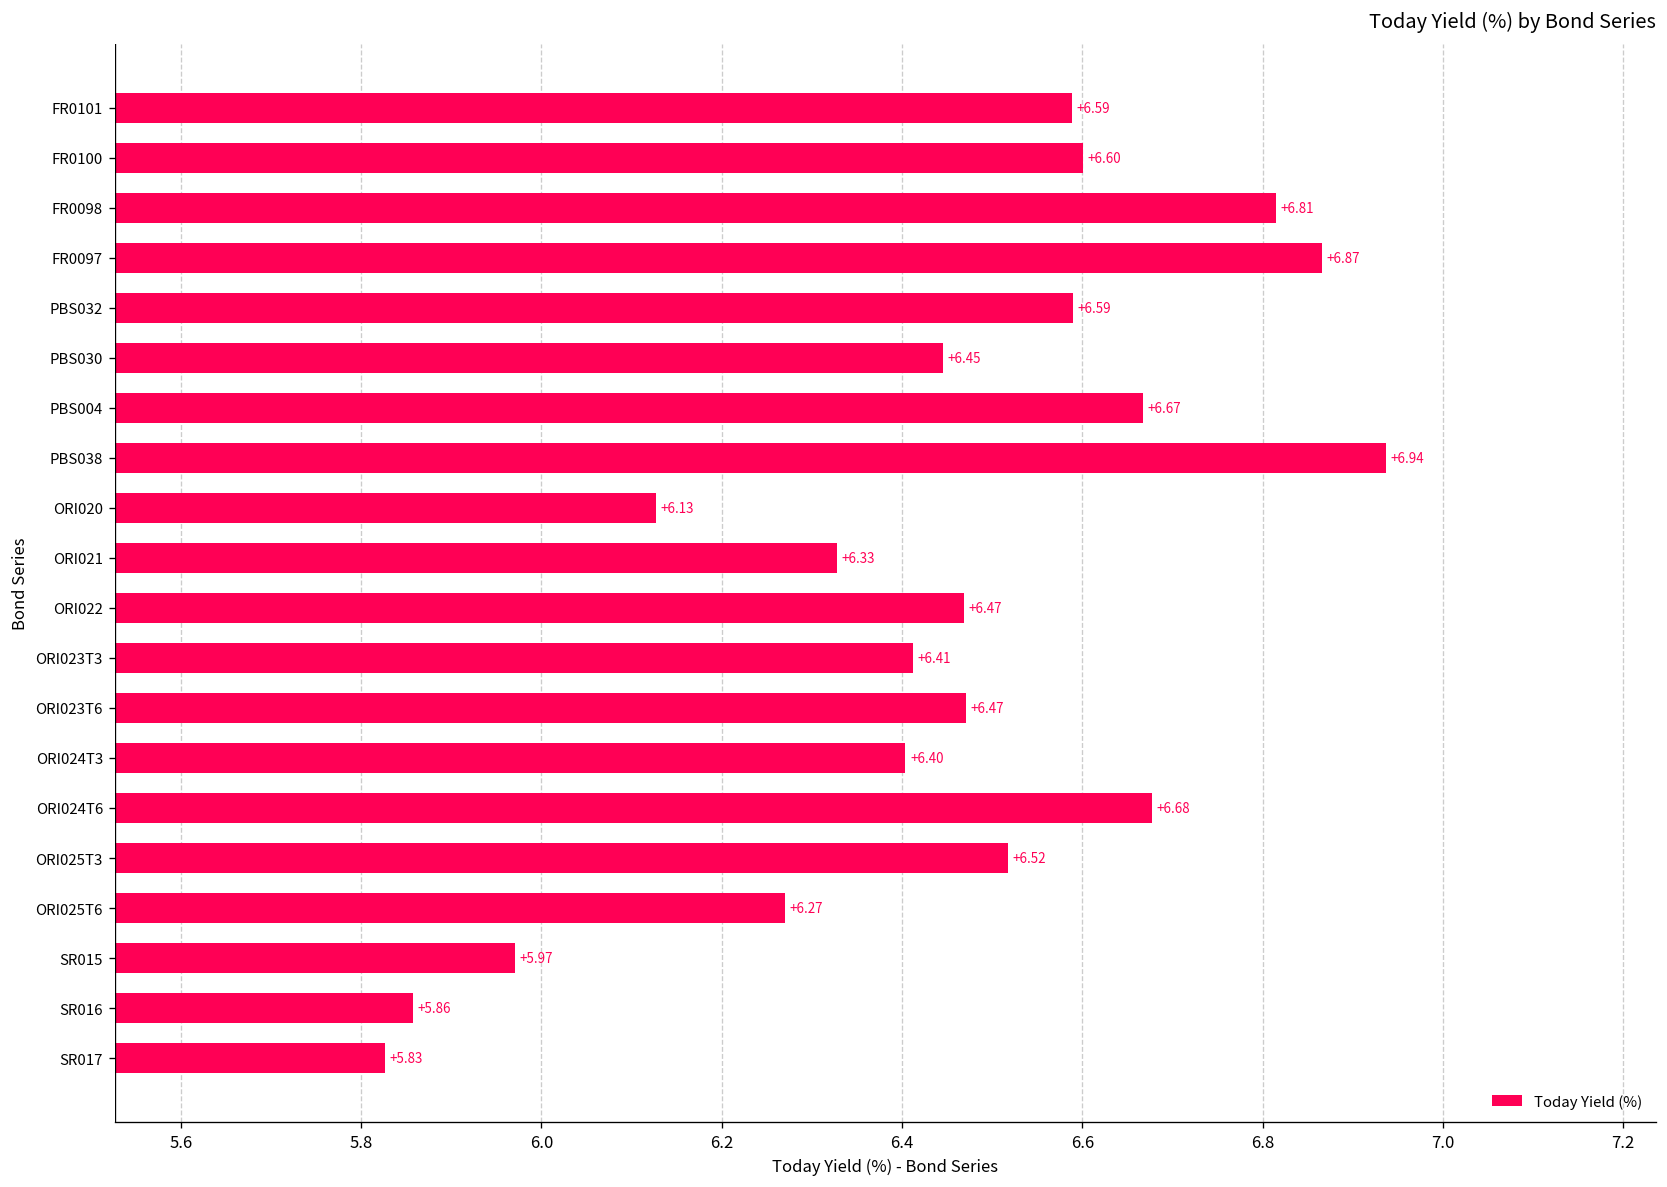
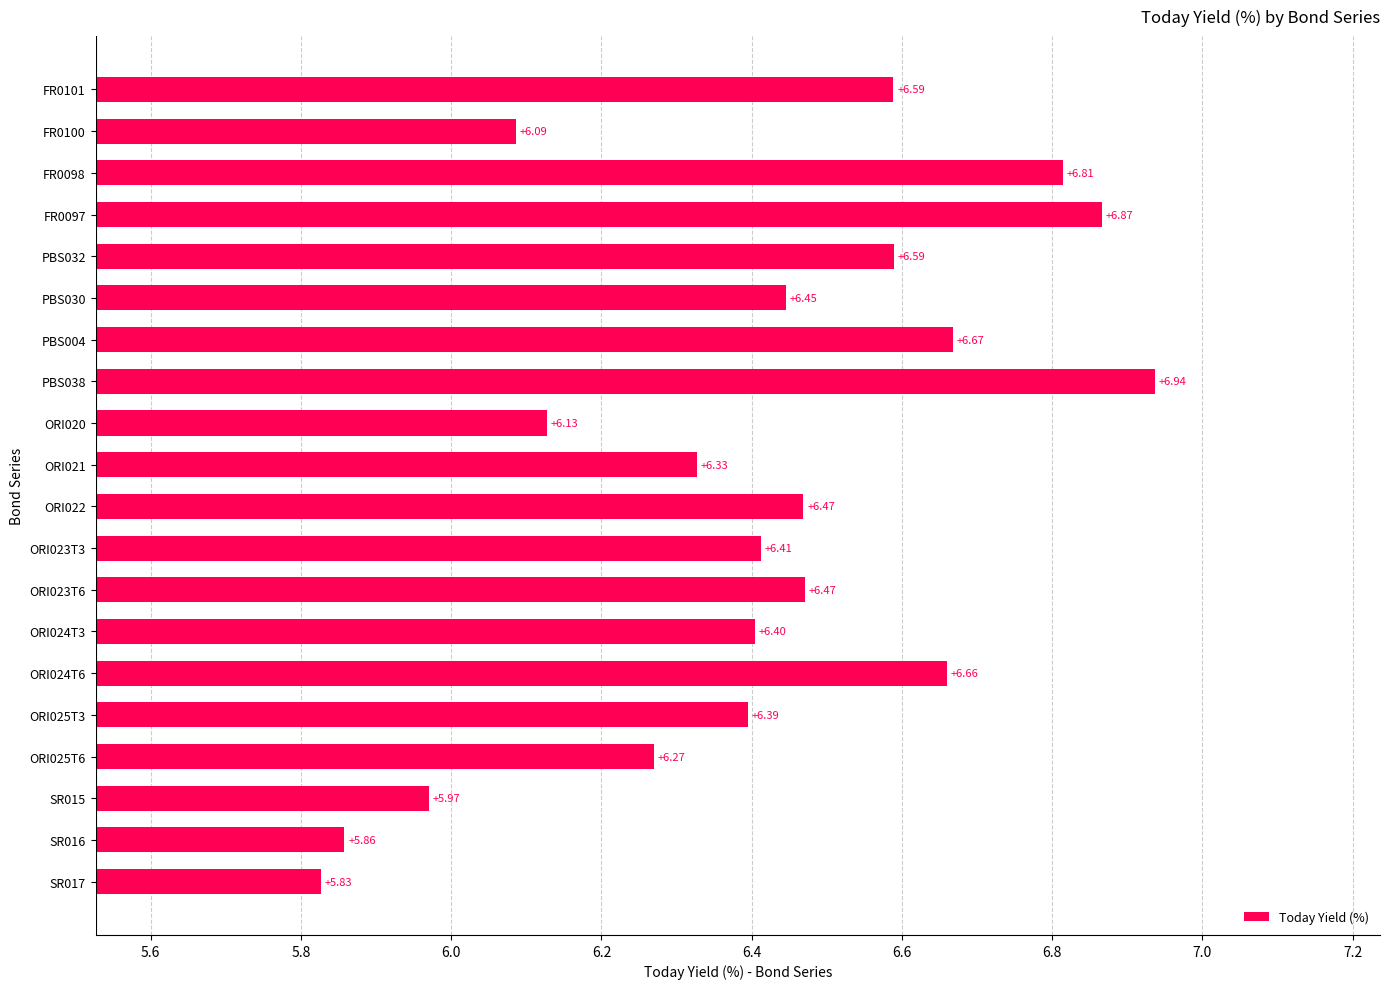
  {
    "FR0101": "+6.59",
-   "FR0100": "+6.60",
+   "FR0100": "+6.09",
    "FR0098": "+6.81",
    "FR0097": "+6.87",
    "PBS032": "+6.59",
    "PBS030": "+6.45",
    "PBS004": "+6.67",
    "PBS038": "+6.94",
    "ORI020": "+6.13",
    "ORI021": "+6.33",
    "ORI022": "+6.47",
    "ORI023T3": "+6.41",
    "ORI023T6": "+6.47",
    "ORI024T3": "+6.40",
-   "ORI024T6": "+6.68",
-   "ORI025T3": "+6.52",
+   "ORI024T6": "+6.66",
+   "ORI025T3": "+6.39",
    "ORI025T6": "+6.27",
    "SR015": "+5.97",
    "SR016": "+5.86",
    "SR017": "+5.83"
  }
